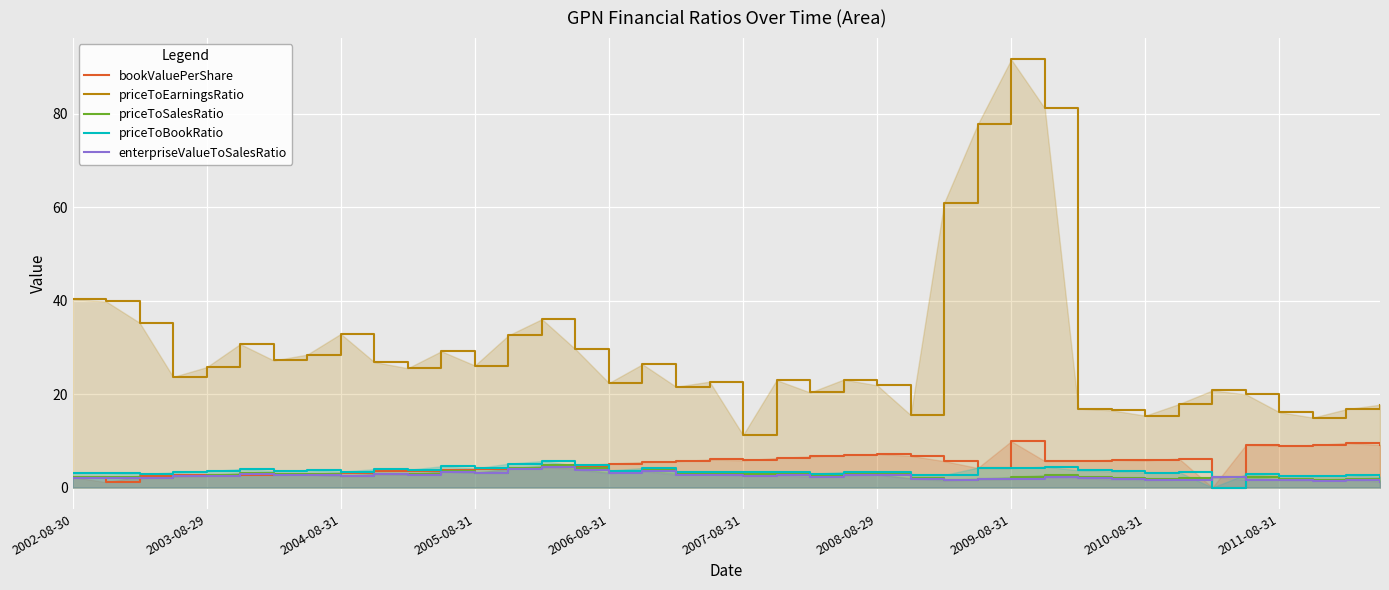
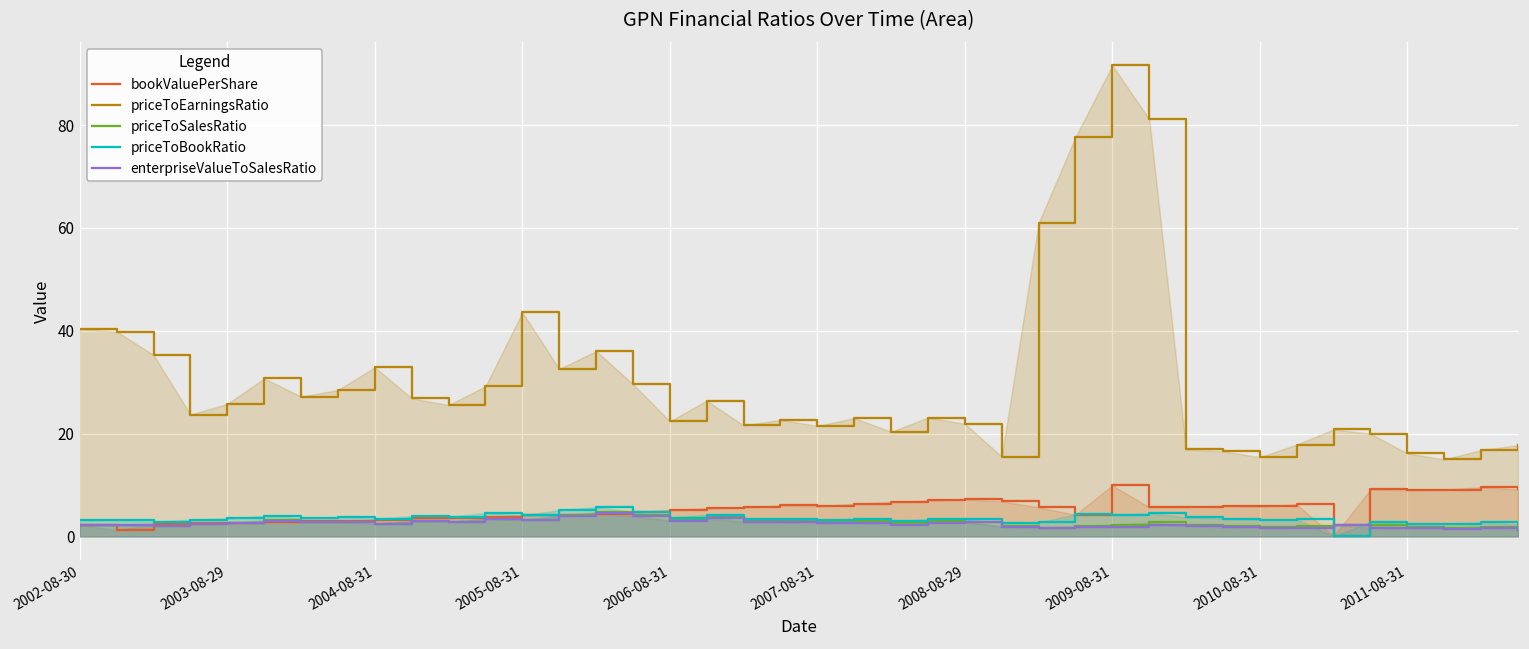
  {
    "bookValuePerShare": {
      "2006-08-31": 5,
      "2007-08-31": 6,
      "2008-08-29": 7,
      "2009-08-31": 10,
      "2010-08-31": 6,
      "2011-08-31": 9
    },
    "priceToEarningsRatio": {
      "2002-08-30": 40,
      "2003-08-29": 26,
      "2004-08-31": 33,
-     "2005-08-31": 26,
+     "2005-08-31": 44,
      "2006-08-31": 22,
-     "2007-08-31": 11,
+     "2007-08-31": 21,
      "2008-08-29": 22,
      "2009-08-31": 92,
      "2010-08-31": 15,
      "2011-08-31": 16
    },
    "priceToBookRatio": {
      "2002-08-30": 3,
      "2003-08-29": 3,
      "2009-08-31": 4,
      "2010-08-31": 3,
      "2011-08-31": 2
    }
  }
